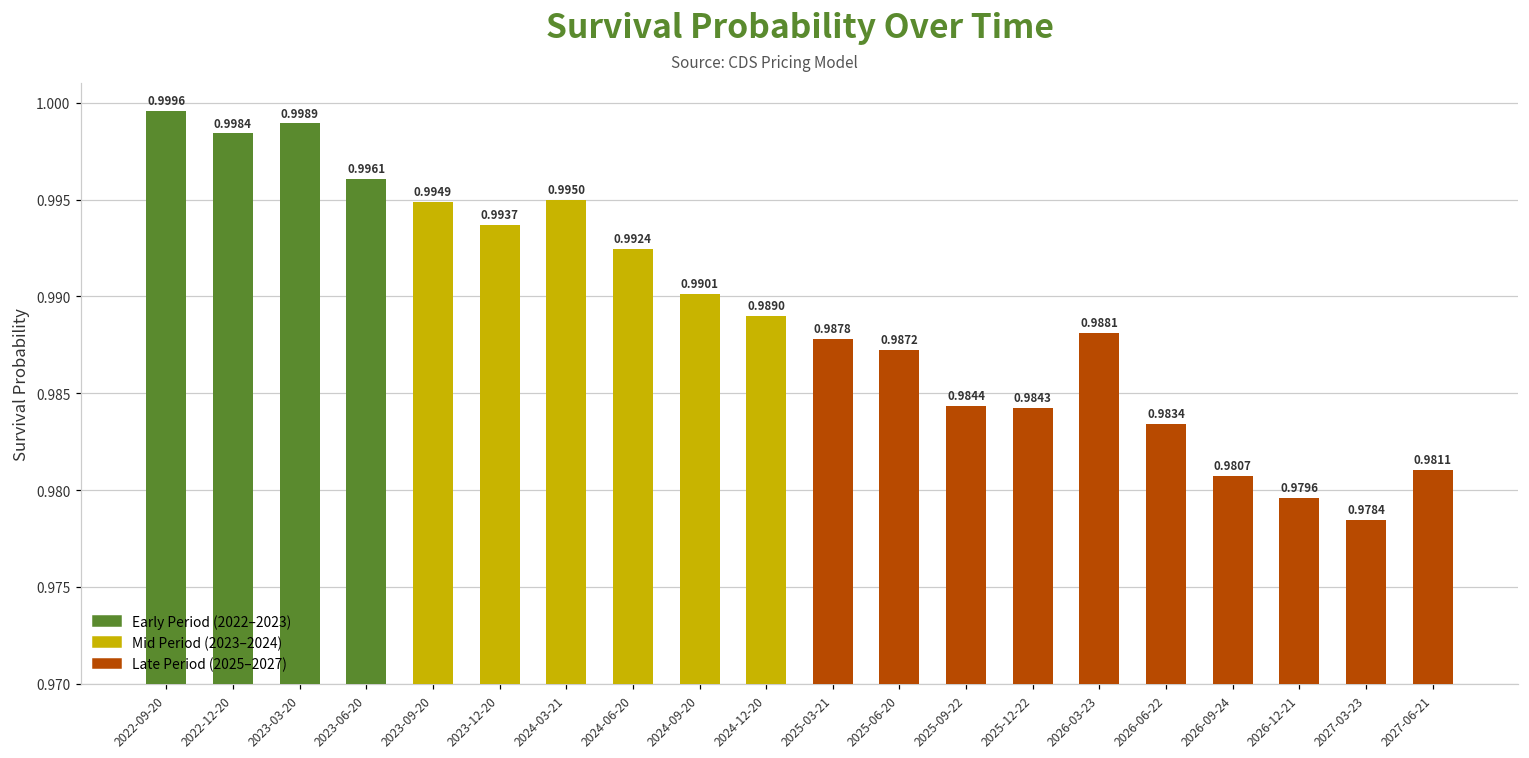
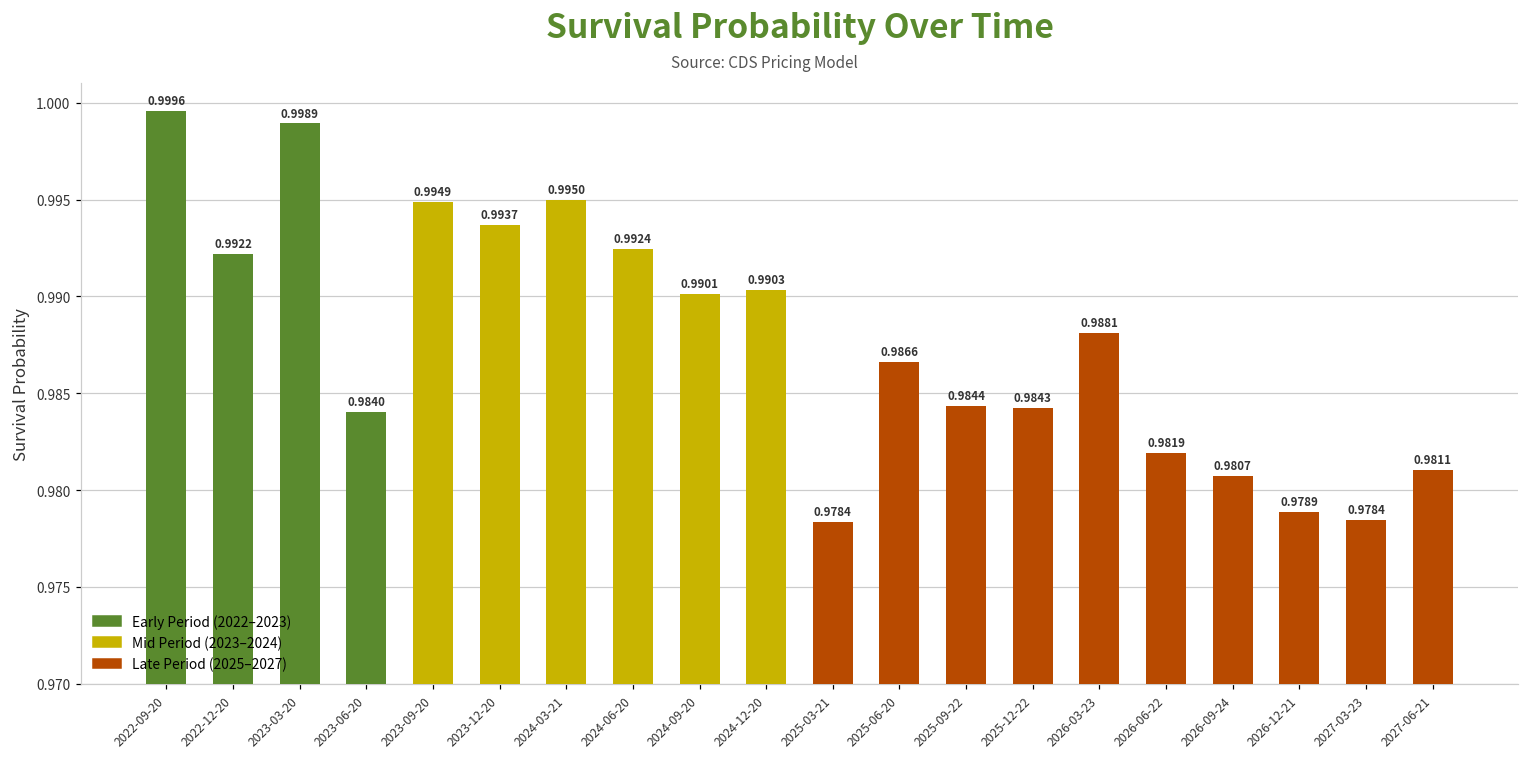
  {
    "2022-09-20": 0.9996,
-   "2022-12-20": 0.9984,
+   "2022-12-20": 0.9922,
    "2023-03-20": 0.9989,
-   "2023-06-20": 0.9961,
+   "2023-06-20": 0.9840,
    "2023-09-20": 0.9949,
    "2023-12-20": 0.9937,
    "2024-03-21": 0.9950,
    "2024-06-20": 0.9924,
    "2024-09-20": 0.9901,
-   "2024-12-20": 0.9890,
-   "2025-03-21": 0.9878,
-   "2025-06-20": 0.9872,
+   "2024-12-20": 0.9903,
+   "2025-03-21": 0.9784,
+   "2025-06-20": 0.9866,
    "2025-09-22": 0.9844,
    "2025-12-22": 0.9843,
    "2026-03-23": 0.9881,
-   "2026-06-22": 0.9834,
+   "2026-06-22": 0.9819,
    "2026-09-24": 0.9807,
-   "2026-12-21": 0.9796,
+   "2026-12-21": 0.9789,
    "2027-03-23": 0.9784,
    "2027-06-21": 0.9811
  }
